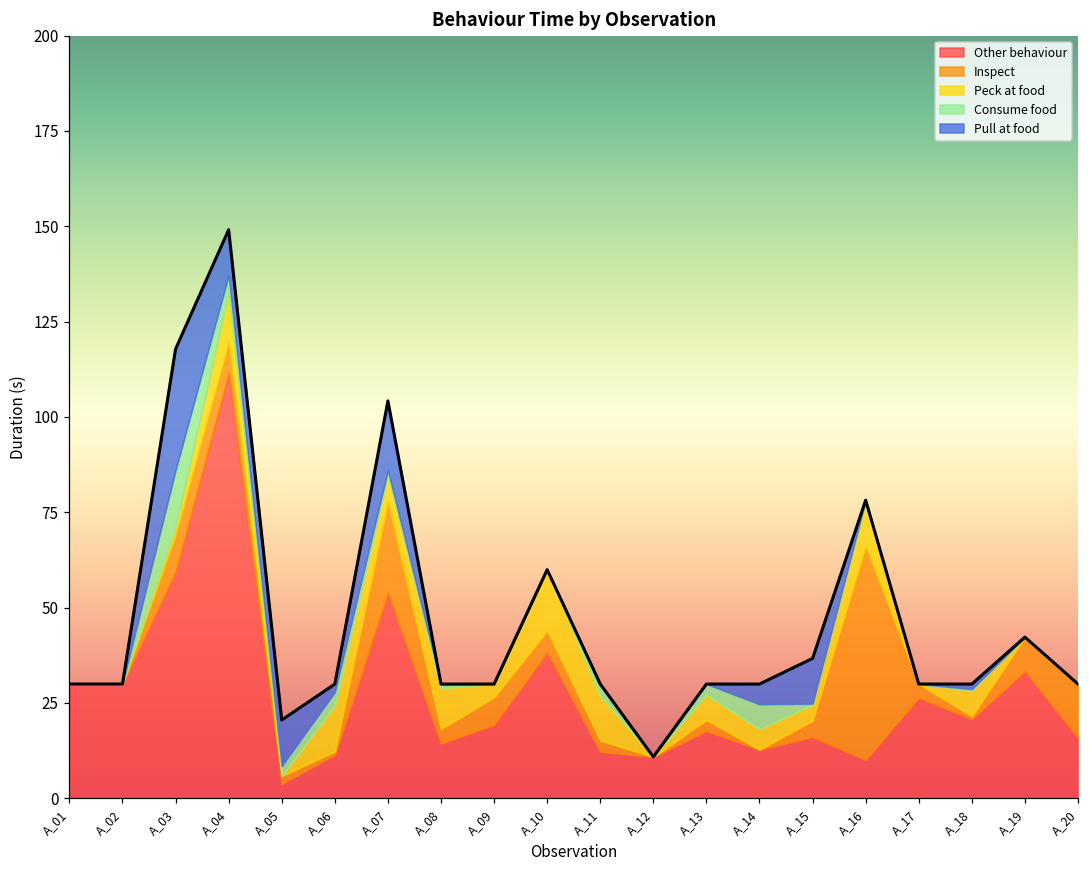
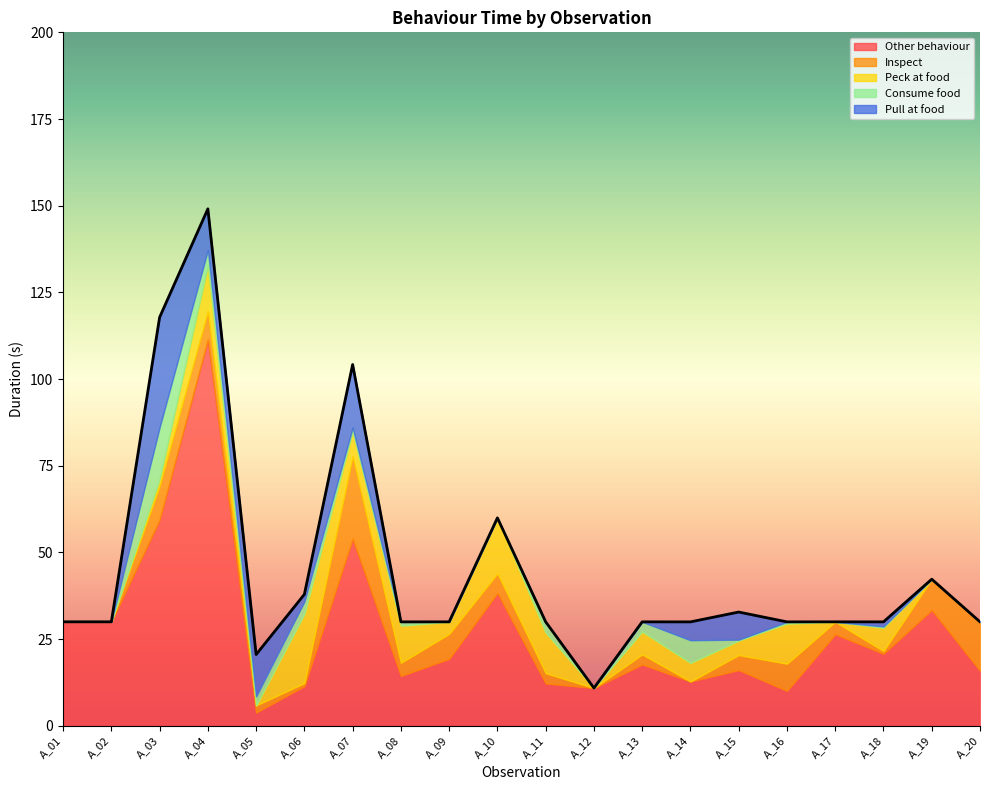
  {
    "Other behaviour": {
      "A_03": 59,
      "A_04": 111,
      "A_05": 4,
      "A_06": 11,
      "A_07": 54,
      "A_08": 14,
      "A_09": 19,
      "A_10": 38,
      "A_11": 12,
      "A_13": 18,
      "A_15": 16,
      "A_16": 10,
      "A_17": 26,
      "A_18": 21,
      "A_19": 33,
      "A_20": 16
    },
    "Inspect": {
      "A_03": 10,
      "A_04": 8,
      "A_06": 1,
      "A_07": 24,
      "A_08": 4,
      "A_09": 7,
      "A_10": 6,
      "A_11": 3,
      "A_13": 3,
      "A_15": 4,
-     "A_16": 56,
+     "A_16": 8,
      "A_18": 1
    },
    "Peck at food": {
      "A_03": 2,
      "A_04": 13,
-     "A_06": 12,
+     "A_06": 20,
      "A_07": 7,
      "A_08": 11,
      "A_11": 12,
      "A_13": 7,
      "A_14": 5
    },
    "Consume food": {
      "A_03": 15,
      "A_04": 4,
      "A_05": 3,
      "A_06": 4,
      "A_07": 1,
      "A_14": 7
    },
    "Pull at food": {
      "A_03": 32,
      "A_04": 12,
      "A_05": 12,
      "A_06": 2,
      "A_07": 18,
      "A_14": 5,
-     "A_15": 12,
+     "A_15": 8,
      "A_18": 1
    }
  }
